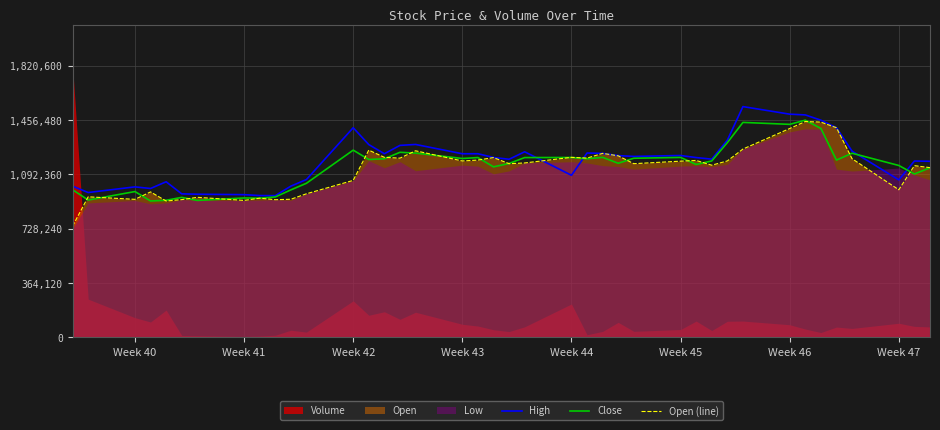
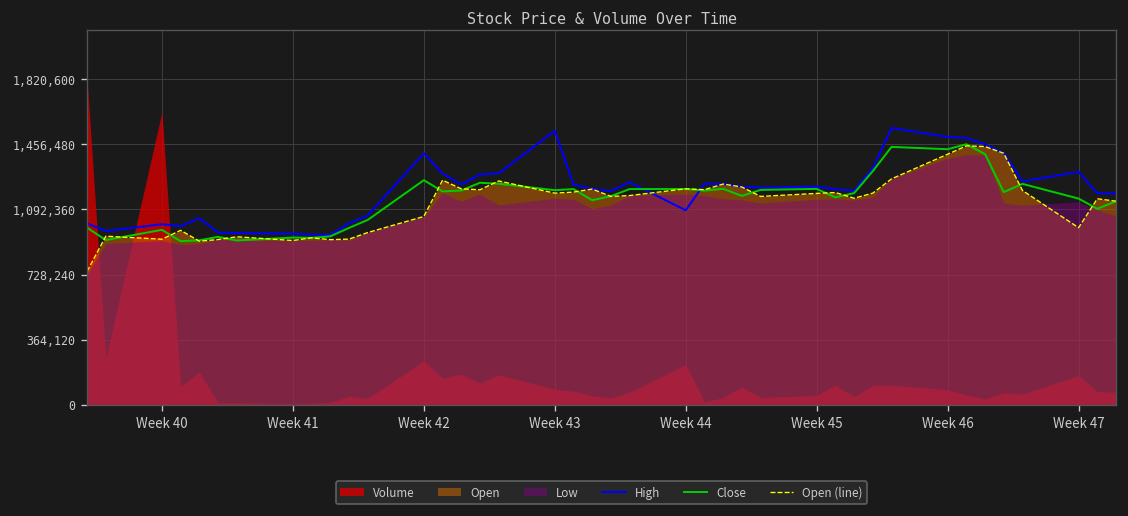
  {
    "Volume": {
-     "Week 40": "130,000",
+     "Week 40": "1,640,000",
      "Week 42": "250,000",
      "Week 43": "90,000",
      "Week 44": "220,000",
      "Week 45": "50,000",
      "Week 46": "90,000",
-     "Week 47": "90,000"
+     "Week 47": "160,000"
    },
    "High": {
      "Week 40": "1,010,000",
      "Week 41": "960,000",
      "Week 42": "1,410,000",
-     "Week 43": "1,230,000",
+     "Week 43": "1,530,000",
      "Week 44": "1,090,000",
      "Week 46": "1,500,000",
-     "Week 47": "1,060,000"
+     "Week 47": "1,300,000"
    },
    "Close": {
      "Week 40": "980,000",
      "Week 42": "1,260,000",
      "Week 46": "1,430,000",
      "Week 47": "1,150,000"
    },
    "Open": {
      "Week 45": "1,180,000",
      "Week 46": "1,400,000",
      "Week 47": "990,000"
    },
    "Low": {
      "Week 43": "1,160,000",
      "Week 44": "1,180,000",
      "Week 45": "1,150,000",
      "Week 46": "1,380,000",
      "Week 47": "1,140,000"
    }
  }
